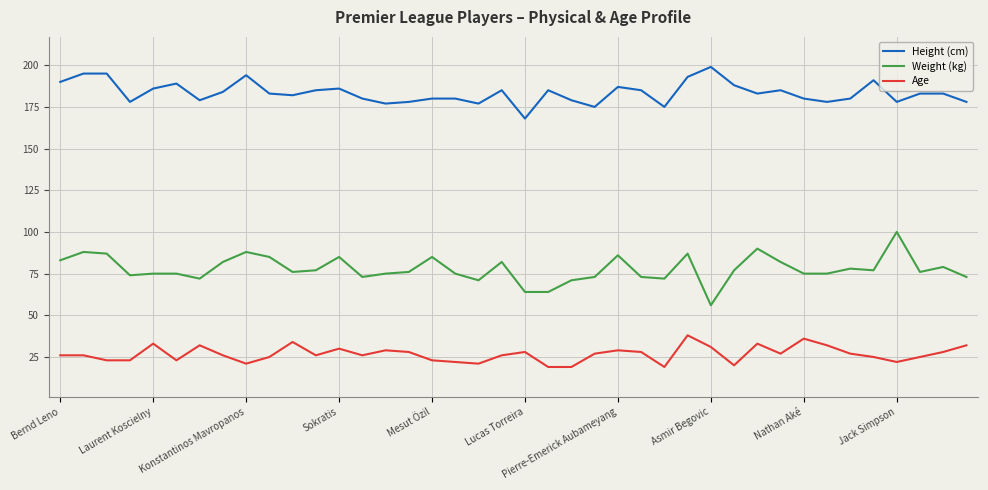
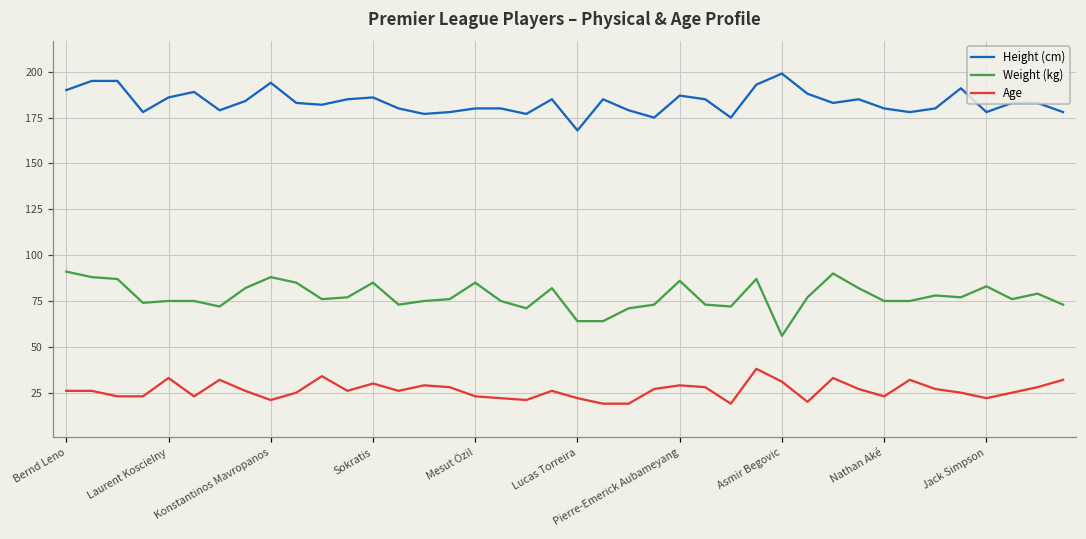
  {
    "Height (cm)": {
      "Bernd Leno": 190,
      "Laurent Koscielny": 186,
      "Konstantinos Mavropanos": 194,
      "Sokratis": 186,
      "Mesut Özil": 180,
      "Lucas Torreira": 168,
      "Pierre-Emerick Aubameyang": 187,
      "Asmir Begovic": 199,
      "Nathan Aké": 180,
      "Jack Simpson": 178
    },
    "Weight (kg)": {
-     "Bernd Leno": 83,
+     "Bernd Leno": 91,
      "Laurent Koscielny": 75,
      "Konstantinos Mavropanos": 88,
      "Sokratis": 85,
      "Mesut Özil": 85,
      "Lucas Torreira": 64,
      "Pierre-Emerick Aubameyang": 86,
      "Asmir Begovic": 56,
      "Nathan Aké": 75,
-     "Jack Simpson": 100
+     "Jack Simpson": 83
    },
    "Age": {
      "Bernd Leno": 26,
      "Laurent Koscielny": 33,
      "Konstantinos Mavropanos": 21,
      "Sokratis": 30,
      "Mesut Özil": 23,
-     "Lucas Torreira": 28,
+     "Lucas Torreira": 22,
      "Pierre-Emerick Aubameyang": 29,
      "Asmir Begovic": 31,
-     "Nathan Aké": 36,
+     "Nathan Aké": 23,
      "Jack Simpson": 22
    }
  }
